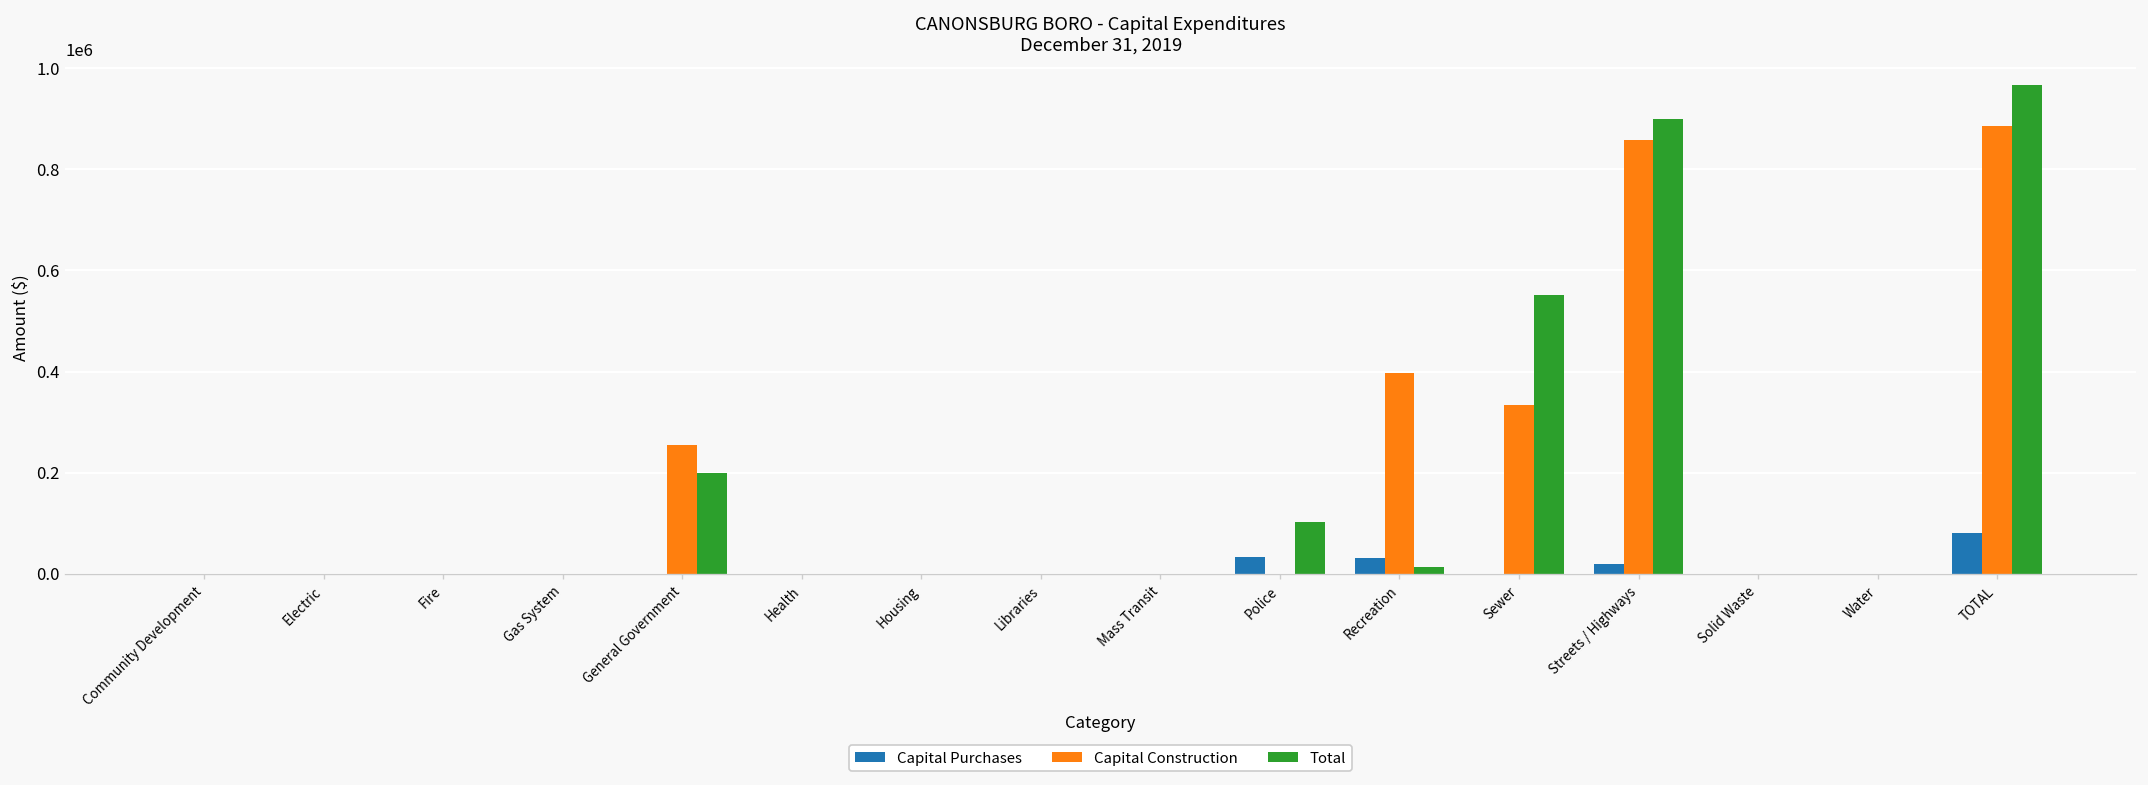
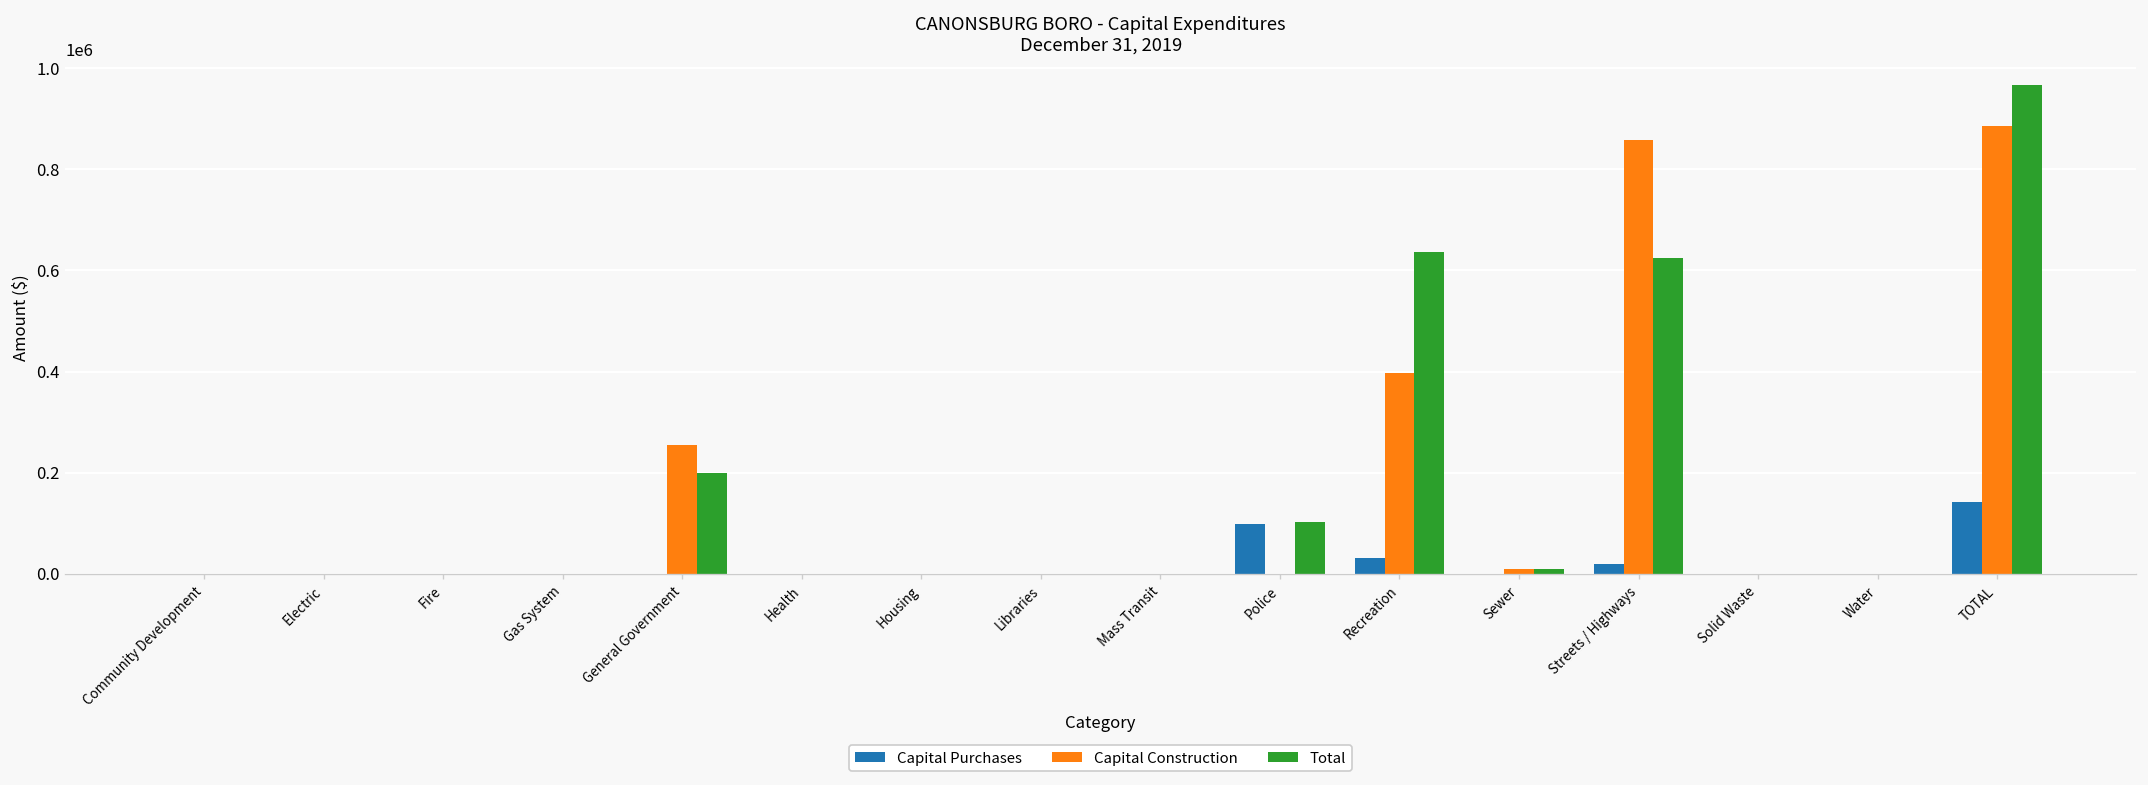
  {
    "Capital Purchases": {
      "Community Development": 0,
      "Electric": 0,
      "Fire": 0,
      "Gas System": 0,
      "General Government": 0,
      "Health": 0,
      "Housing": 0,
      "Libraries": 0,
      "Mass Transit": 0,
-     "Police": 30000,
+     "Police": 100000,
      "Recreation": 30000,
      "Sewer": 0,
      "Streets / Highways": 20000,
      "Solid Waste": 0,
      "Water": 0,
-     "TOTAL": 80000
+     "TOTAL": 140000
    },
    "Capital Construction": {
      "Community Development": 0,
      "Electric": 0,
      "Fire": 0,
      "Gas System": 0,
      "General Government": 260000,
      "Health": 0,
      "Housing": 0,
      "Libraries": 0,
      "Mass Transit": 0,
      "Police": 0,
      "Recreation": 400000,
-     "Sewer": 330000,
+     "Sewer": 10000,
      "Streets / Highways": 860000,
      "Solid Waste": 0,
      "Water": 0,
      "TOTAL": 890000
    },
    "Total": {
      "Community Development": 0,
      "Electric": 0,
      "Fire": 0,
      "Gas System": 0,
      "General Government": 200000,
      "Health": 0,
      "Housing": 0,
      "Libraries": 0,
      "Mass Transit": 0,
      "Police": 100000,
-     "Recreation": 10000,
-     "Sewer": 550000,
-     "Streets / Highways": 900000,
+     "Recreation": 640000,
+     "Sewer": 10000,
+     "Streets / Highways": 630000,
      "Solid Waste": 0,
      "Water": 0,
      "TOTAL": 970000
    }
  }
